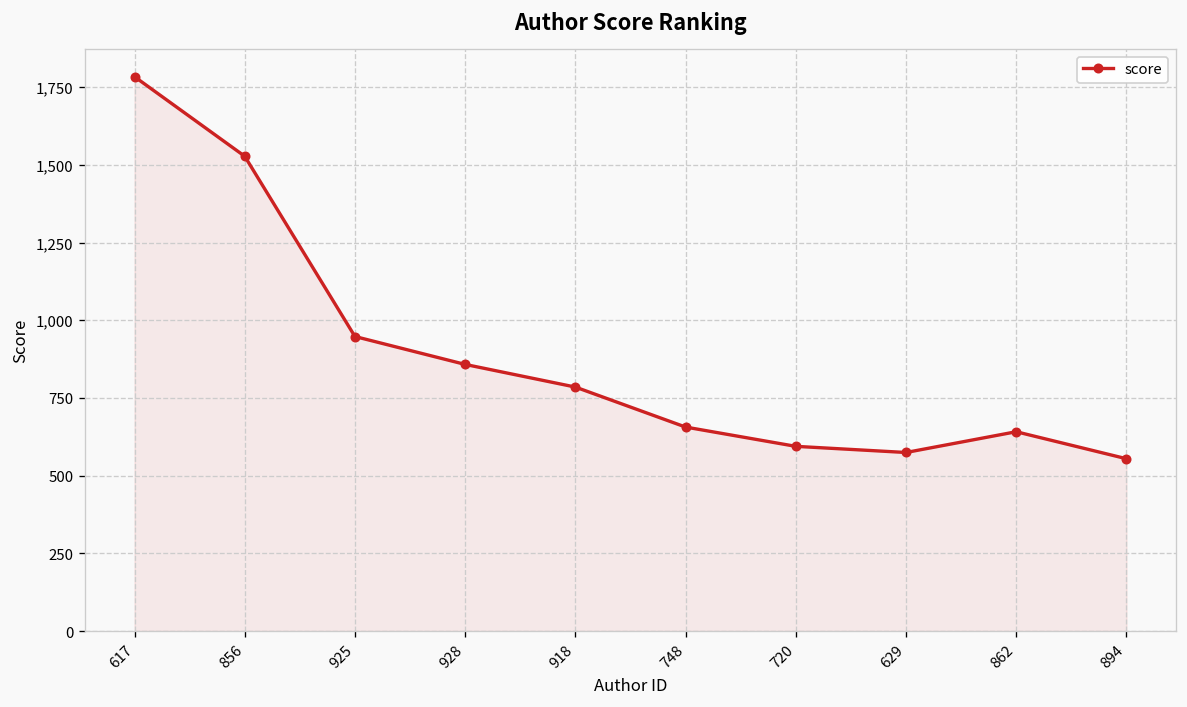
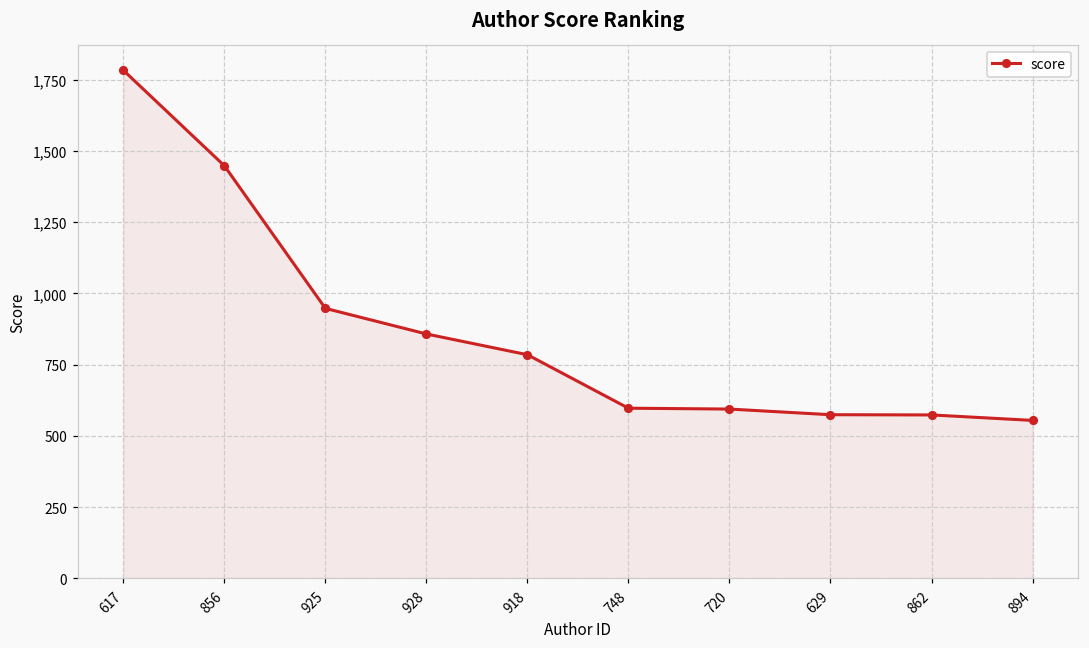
  {
    "617": "1,780",
-   "856": "1,530",
+   "856": "1,450",
    "925": "950",
    "928": "860",
    "918": "790",
-   "748": "660",
+   "748": "600",
    "720": "590",
    "629": "570",
-   "862": "640",
+   "862": "570",
    "894": "550"
  }
